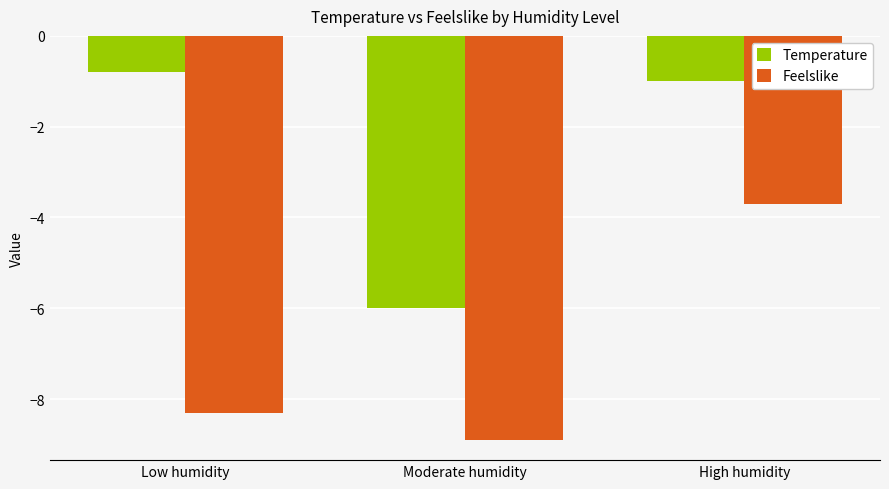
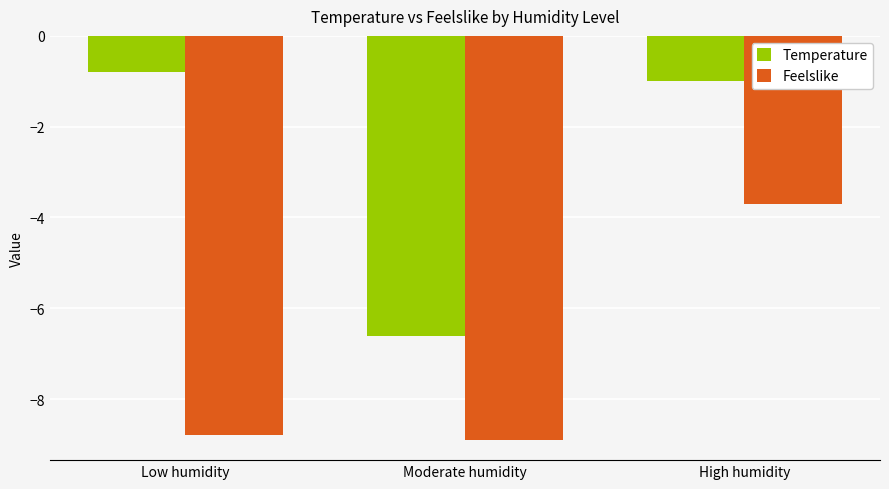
  {
    "Temperature": {
      "Low humidity": -0.8,
-     "Moderate humidity": -6.0,
+     "Moderate humidity": -6.6,
      "High humidity": -1.0
    },
    "Feelslike": {
-     "Low humidity": -8.3,
+     "Low humidity": -8.8,
      "Moderate humidity": -8.9,
      "High humidity": -3.7
    }
  }
